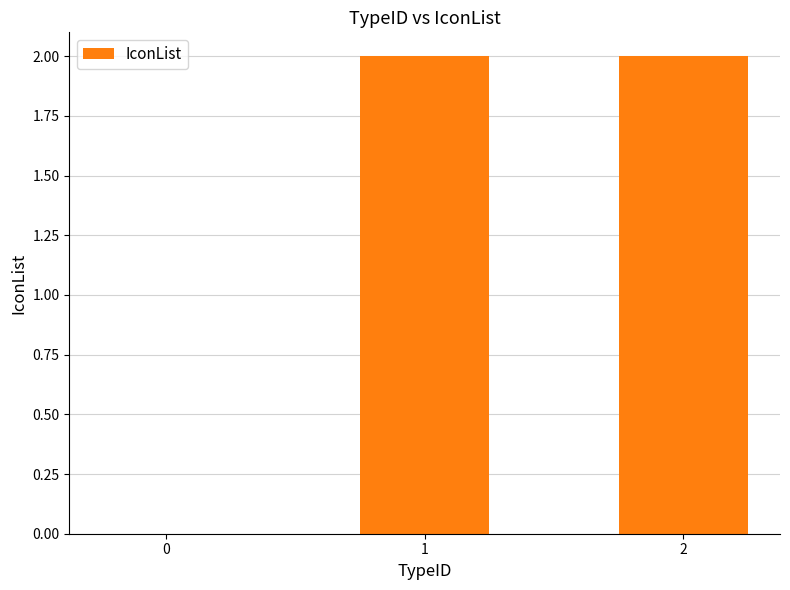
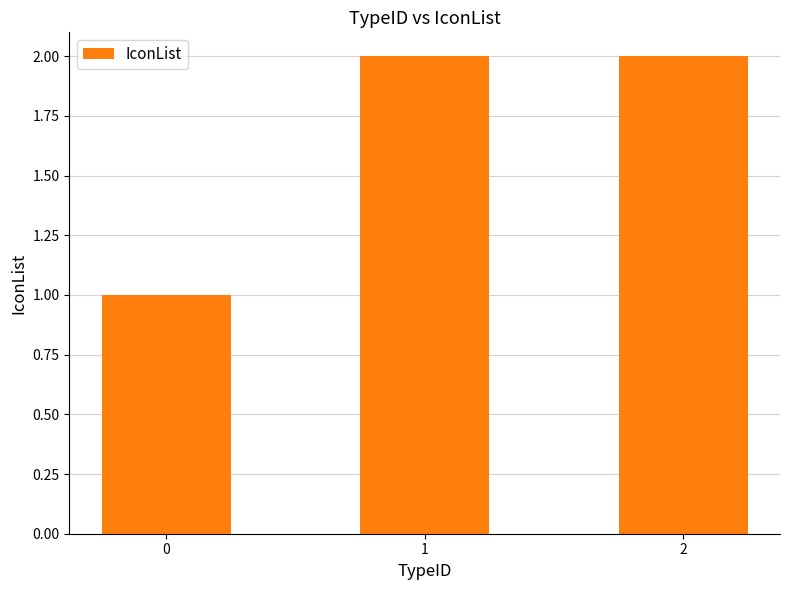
  {
-   "0": 0,
+   "0": 1,
    "1": 2,
    "2": 2
  }
